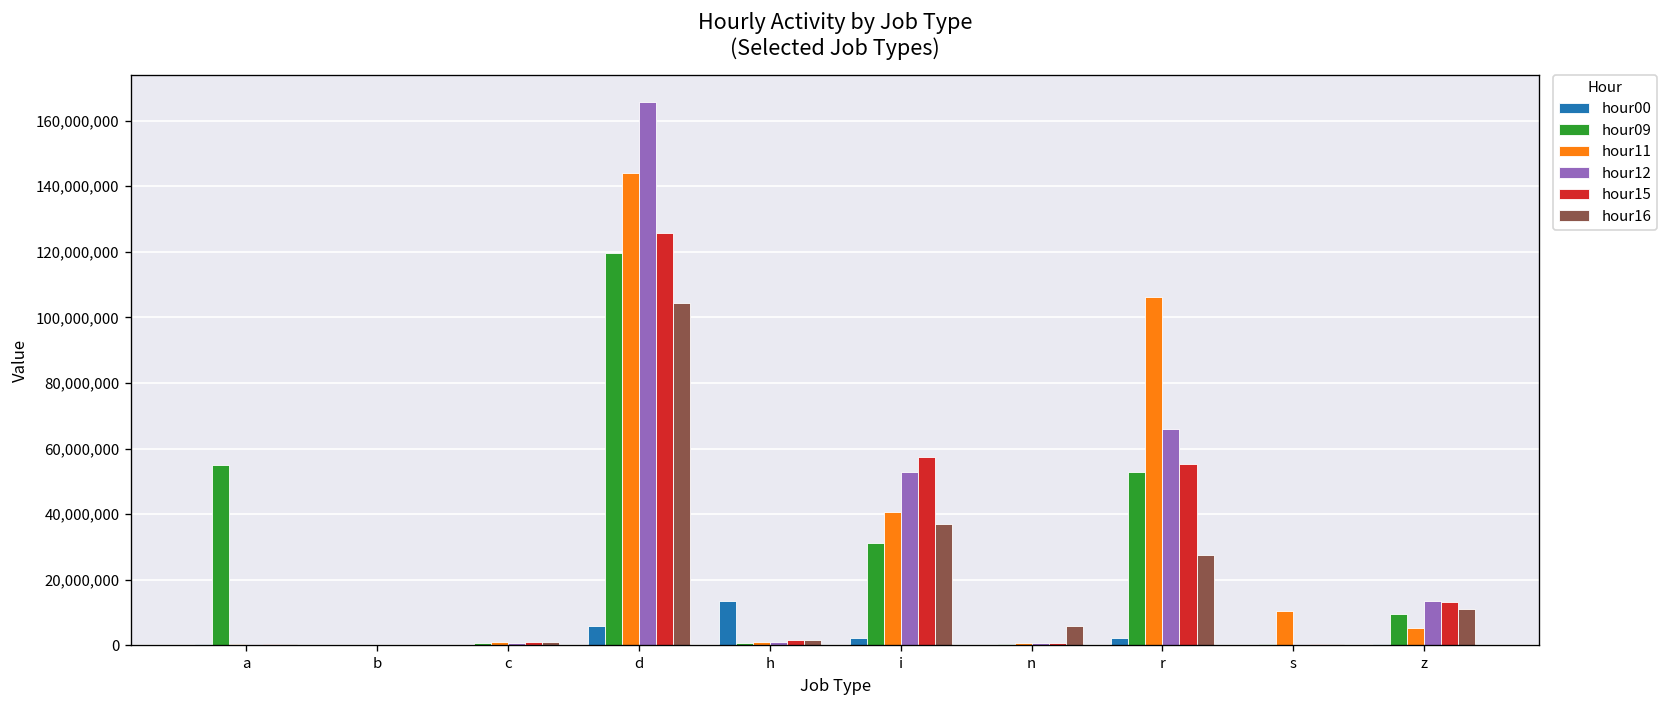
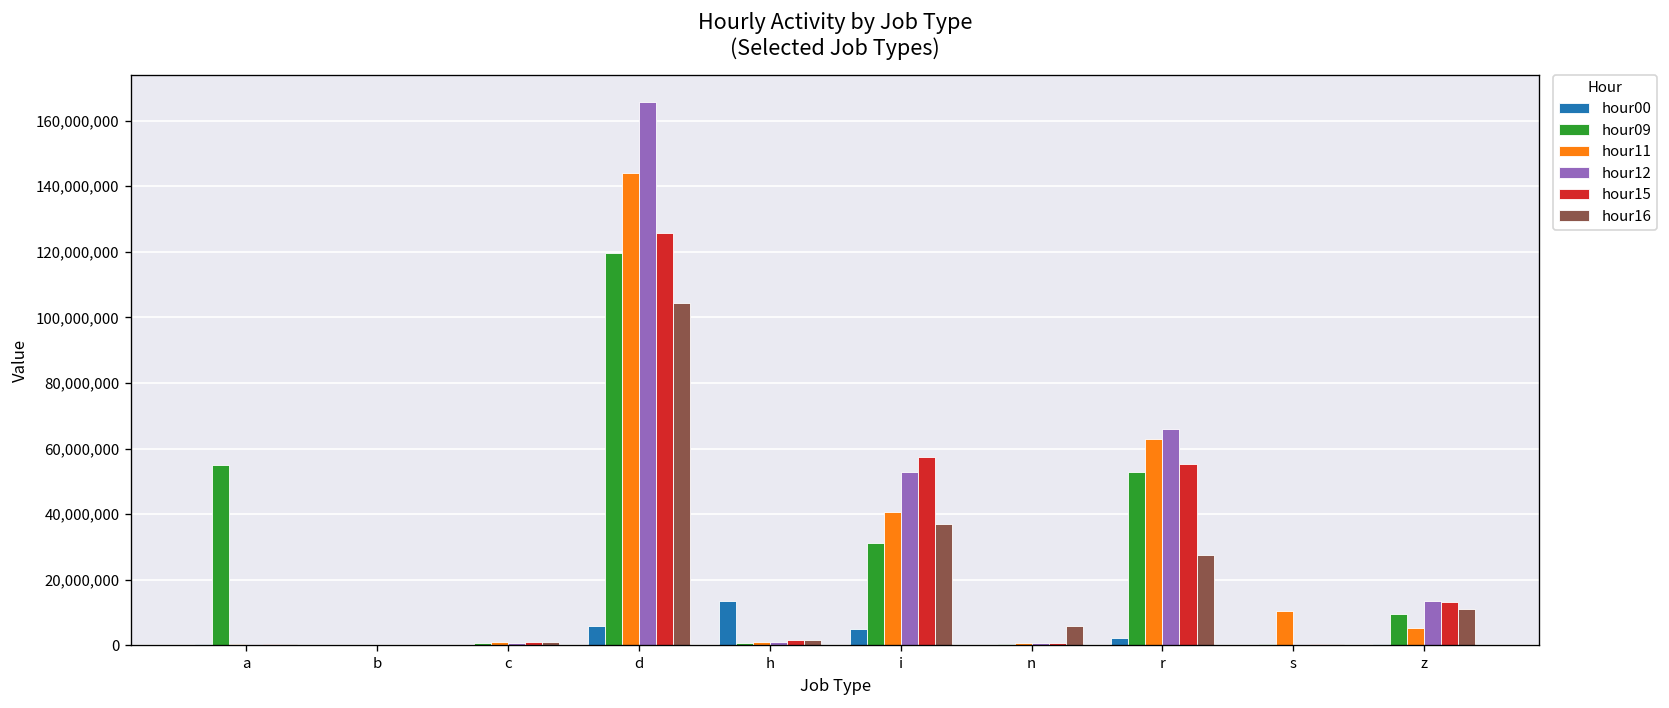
  {
    "hour00": {
      "d": "6,000,000",
      "h": "13,000,000",
-     "i": "2,000,000",
+     "i": "5,000,000",
      "r": "2,000,000"
    },
    "hour09": {
      "a": "55,000,000",
      "d": "120,000,000",
      "i": "31,000,000",
      "r": "53,000,000",
      "z": "10,000,000"
    },
    "hour11": {
      "d": "144,000,000",
      "i": "41,000,000",
-     "r": "106,000,000",
+     "r": "63,000,000",
      "s": "10,000,000",
      "z": "5,000,000"
    },
    "hour12": {
      "d": "166,000,000",
      "h": "1,000,000",
      "i": "53,000,000",
      "r": "66,000,000",
      "z": "13,000,000"
    },
    "hour15": {
      "c": "1,000,000",
      "d": "126,000,000",
      "h": "2,000,000",
      "i": "57,000,000",
      "r": "55,000,000",
      "z": "13,000,000"
    },
    "hour16": {
      "c": "1,000,000",
      "d": "104,000,000",
      "h": "1,000,000",
      "i": "37,000,000",
      "n": "6,000,000",
      "r": "28,000,000",
      "z": "11,000,000"
    }
  }
